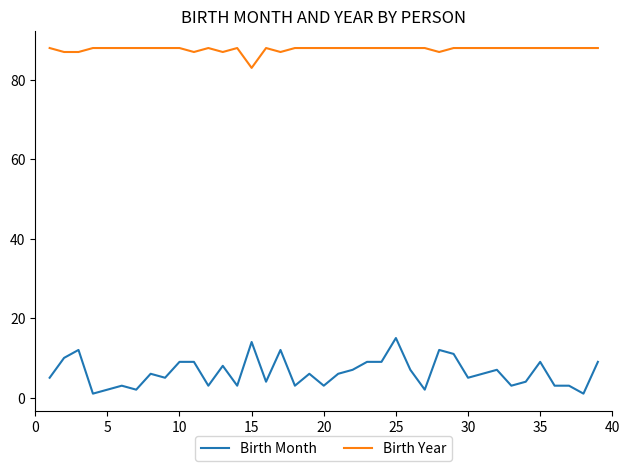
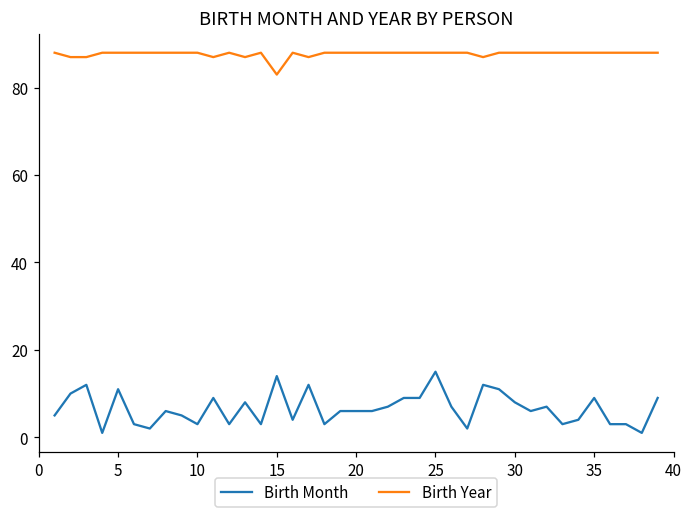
  {
    "Birth Month": {
-     "5": 2,
-     "10": 9,
+     "5": 11,
+     "10": 3,
      "15": 14,
-     "20": 3,
+     "20": 6,
      "25": 15,
-     "30": 5,
+     "30": 8,
      "35": 9
    },
    "Birth Year": {
      "5": 88,
      "10": 88,
      "15": 83,
      "20": 88,
      "25": 88,
      "30": 88,
      "35": 88
    }
  }
